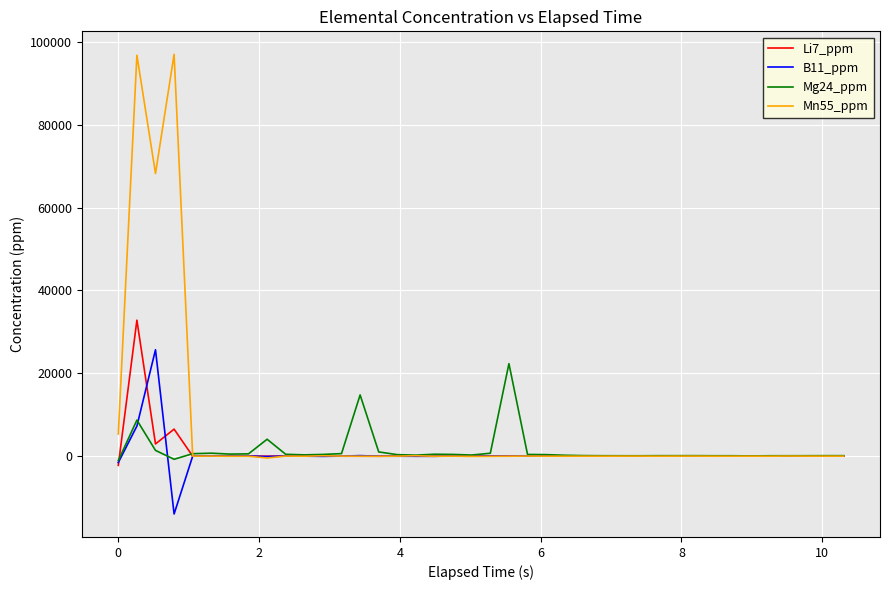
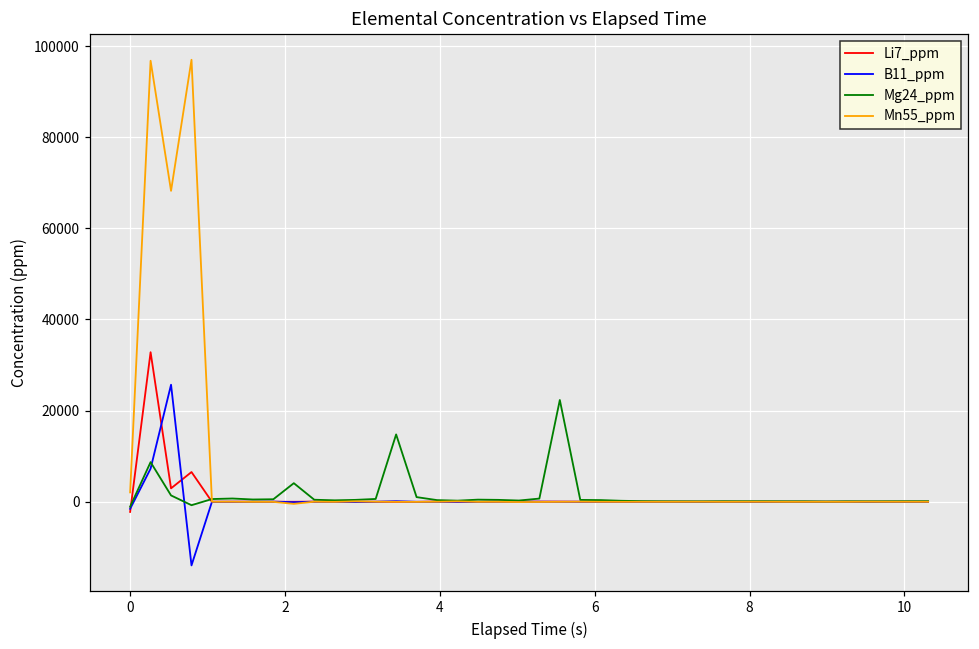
  {
    "Li7_ppm": {
      "0": -2000
    },
    "Mn55_ppm": {
-     "0": 5000
+     "0": 2000
    }
  }
